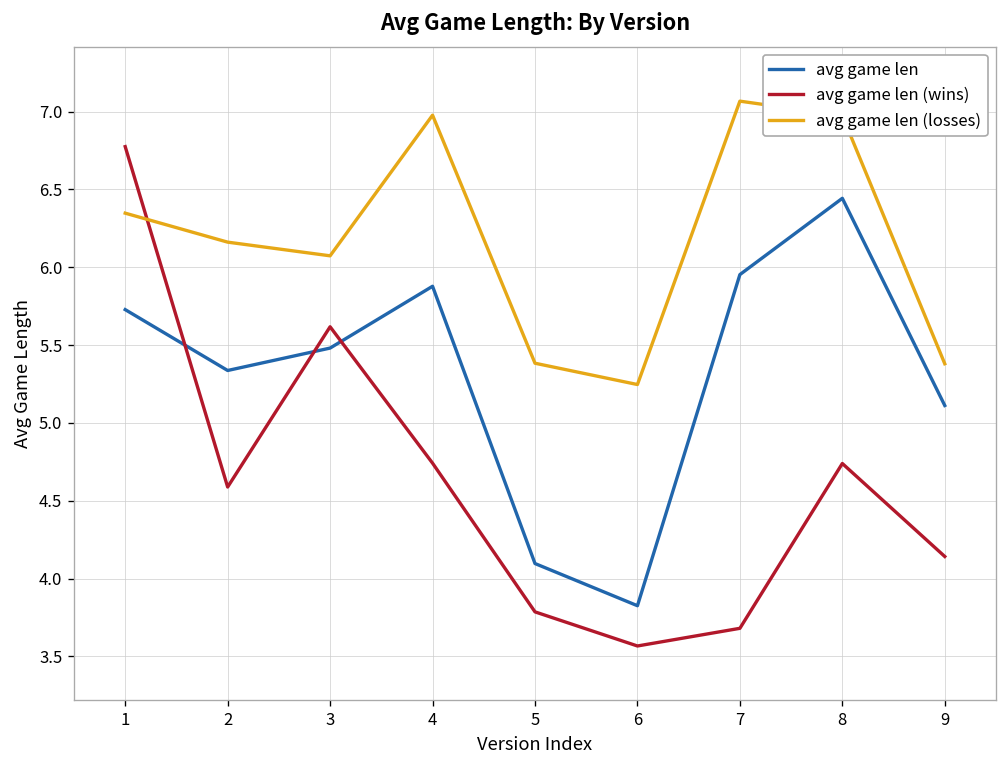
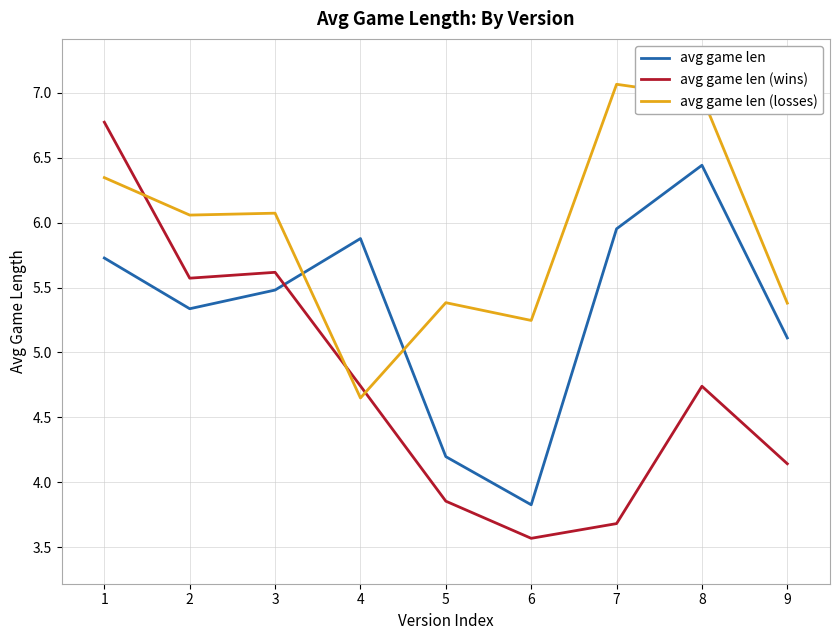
  {
    "avg game len": {
      "1": 5.73,
      "2": 5.34,
      "3": 5.48,
      "4": 5.88,
-     "5": 4.10,
+     "5": 4.20,
      "6": 3.83,
      "7": 5.95,
      "8": 6.44,
      "9": 5.11
    },
    "avg game len (wins)": {
      "1": 6.78,
-     "2": 4.59,
+     "2": 5.57,
      "3": 5.62,
      "4": 4.74,
-     "5": 3.79,
+     "5": 3.85,
      "6": 3.57,
      "7": 3.68,
      "8": 4.74,
      "9": 4.14
    },
    "avg game len (losses)": {
      "1": 6.35,
-     "2": 6.16,
+     "2": 6.06,
      "3": 6.07,
-     "4": 6.98,
+     "4": 4.65,
      "5": 5.38,
      "6": 5.25,
      "7": 7.07,
      "9": 5.38
    }
  }
